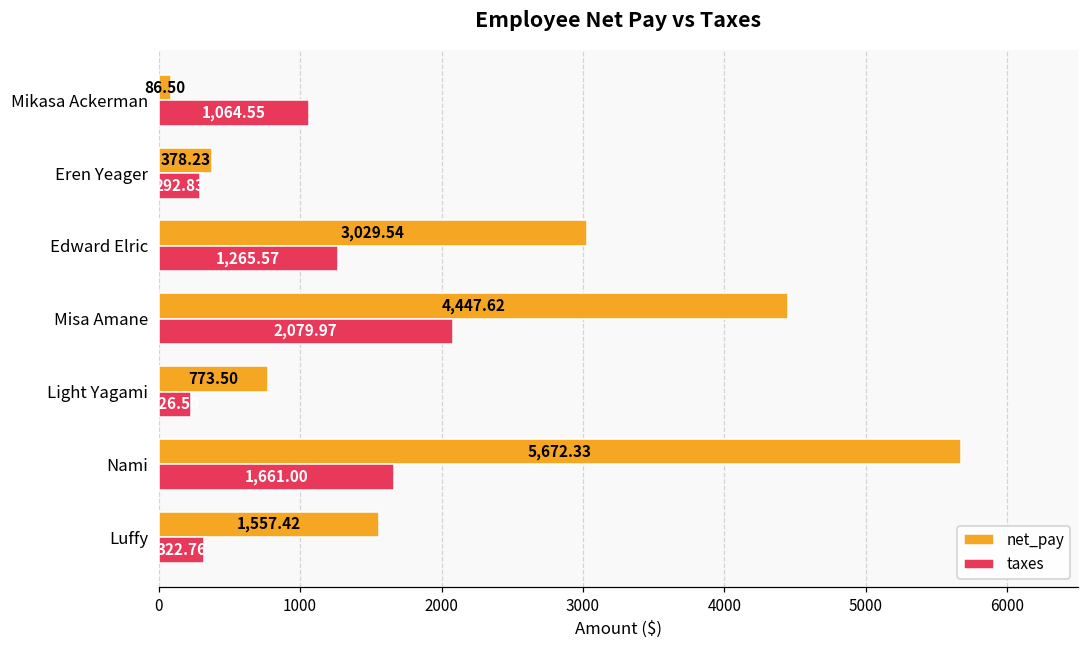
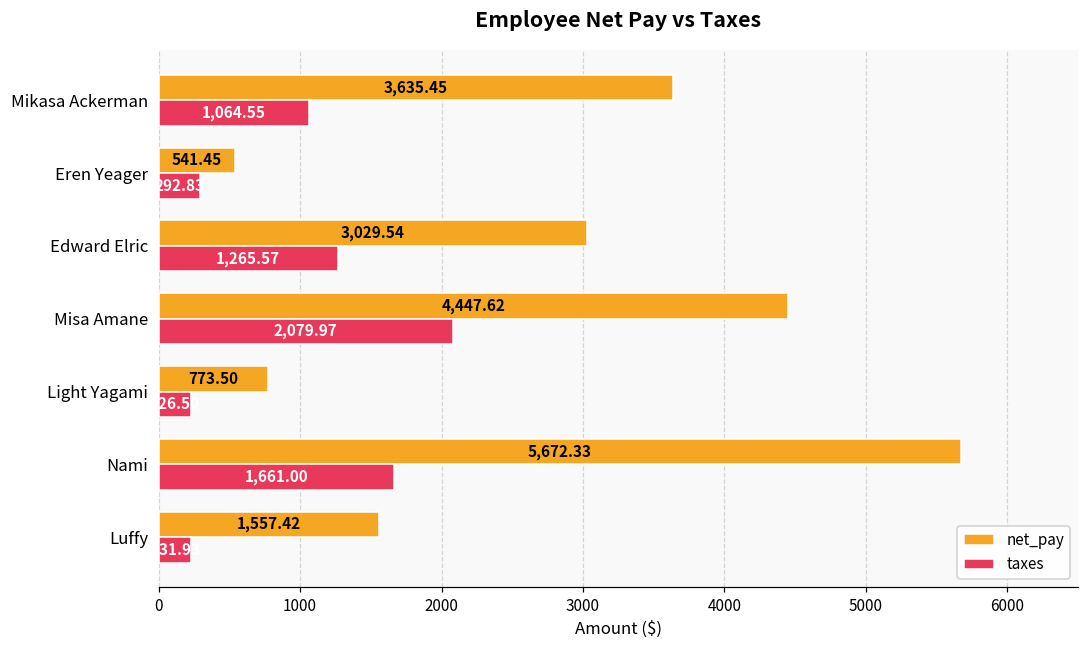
  {
    "net_pay": {
-     "Mikasa Ackerman": "86.50",
-     "Eren Yeager": "378.23",
+     "Mikasa Ackerman": "3,635.45",
+     "Eren Yeager": "541.45",
      "Edward Elric": "3,029.54",
      "Misa Amane": "4,447.62",
      "Light Yagami": "773.50",
      "Nami": "5,672.33",
      "Luffy": "1,557.42"
    },
    "taxes": {
      "Mikasa Ackerman": "1,064.55",
      "Eren Yeager": "292.83",
      "Edward Elric": "1,265.57",
      "Misa Amane": "2,079.97",
      "Light Yagami": "226.50",
      "Nami": "1,661.00",
-     "Luffy": "322.76"
+     "Luffy": "231.93"
    }
  }
